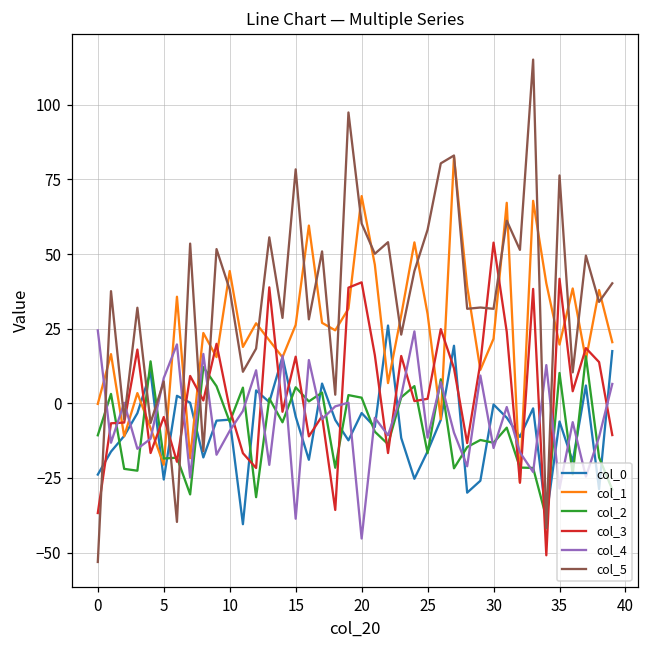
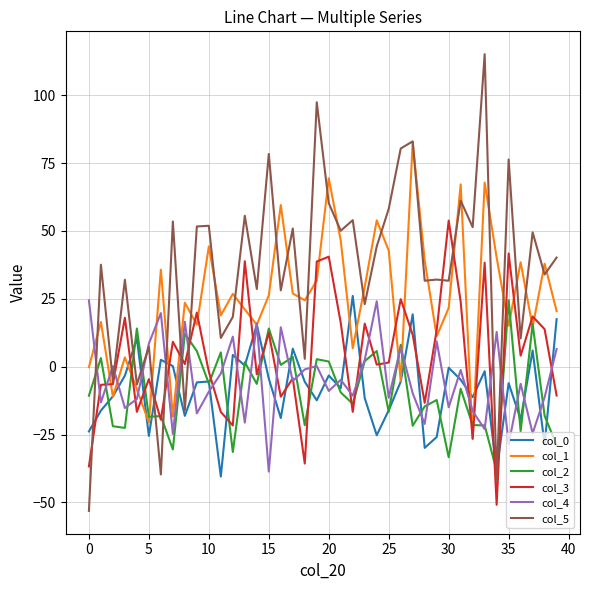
  {
    "col_0": {
      "0": -24,
      "5": -26,
      "15": -4,
      "20": -3,
      "30": 0,
      "35": -6
    },
    "col_1": {
      "0": 0,
      "5": -21,
      "10": 44,
      "15": 26,
      "20": 69,
-     "25": 30,
+     "25": 43,
      "30": 22,
-     "35": 20
+     "35": 15
    },
    "col_2": {
      "0": -11,
      "5": -18,
-     "15": 5,
+     "15": 14,
      "20": 2,
-     "30": -13,
-     "35": 10
+     "30": -33,
+     "35": 24
    },
    "col_3": {
      "0": -37,
      "5": -5,
      "10": -2,
-     "15": 16,
+     "15": 12,
      "20": 41,
      "25": 2,
      "30": 54,
      "35": 42
    },
    "col_4": {
      "0": 24,
      "5": 8,
      "10": -9,
      "15": -39,
-     "20": -45,
+     "20": -9,
      "25": -11,
      "30": -15
    },
    "col_5": {
      "0": -53,
      "5": 7,
-     "10": 38,
+     "10": 52,
      "15": 78,
      "20": 60,
      "25": 58,
      "30": 32,
      "35": 76
    }
  }
